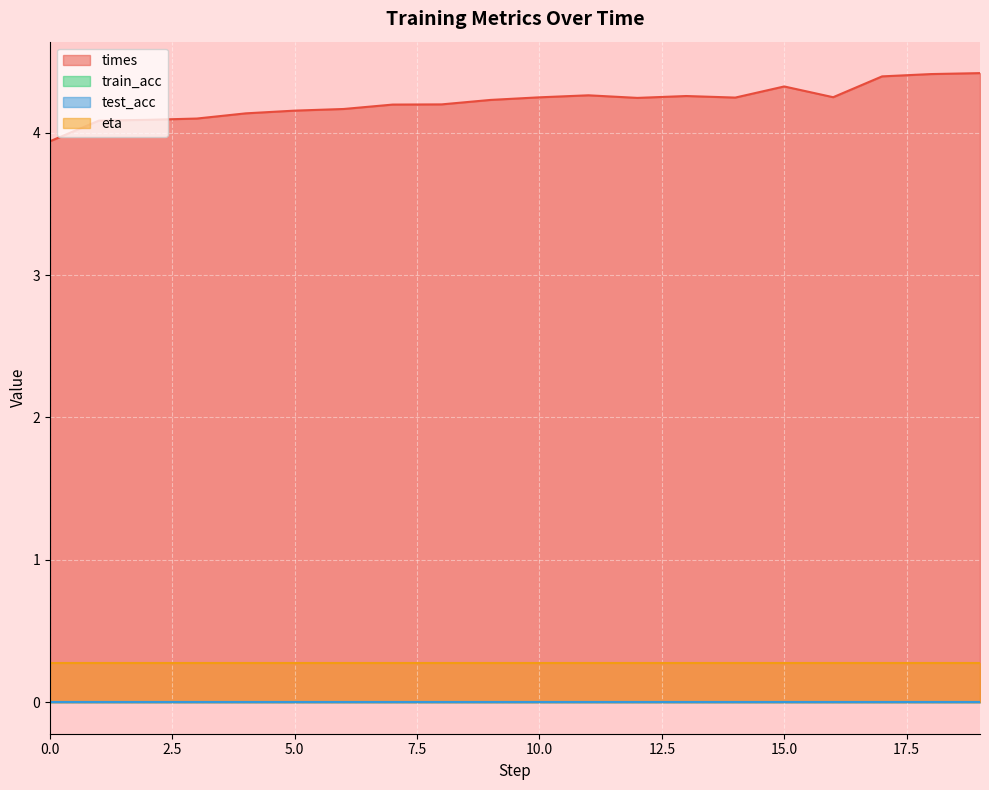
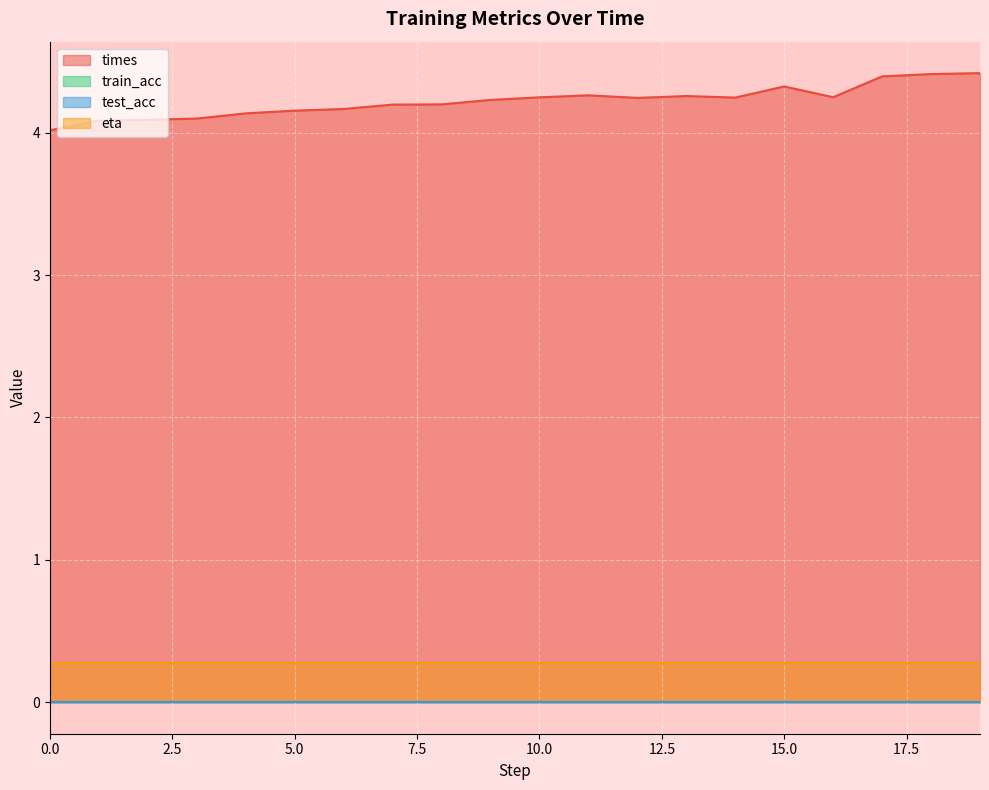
  {
    "times": {
-     "0.0": 3.94,
+     "0.0": 4.02,
      "5.0": 4.15,
      "10.0": 4.25,
      "15.0": 4.32
    },
    "test_acc": {
      "0.0": 0.00,
      "5.0": 0.00,
      "10.0": 0.00,
      "15.0": 0.00
    },
    "eta": {
      "0.0": 0.28,
      "5.0": 0.28,
      "10.0": 0.28,
      "15.0": 0.28
    }
  }
